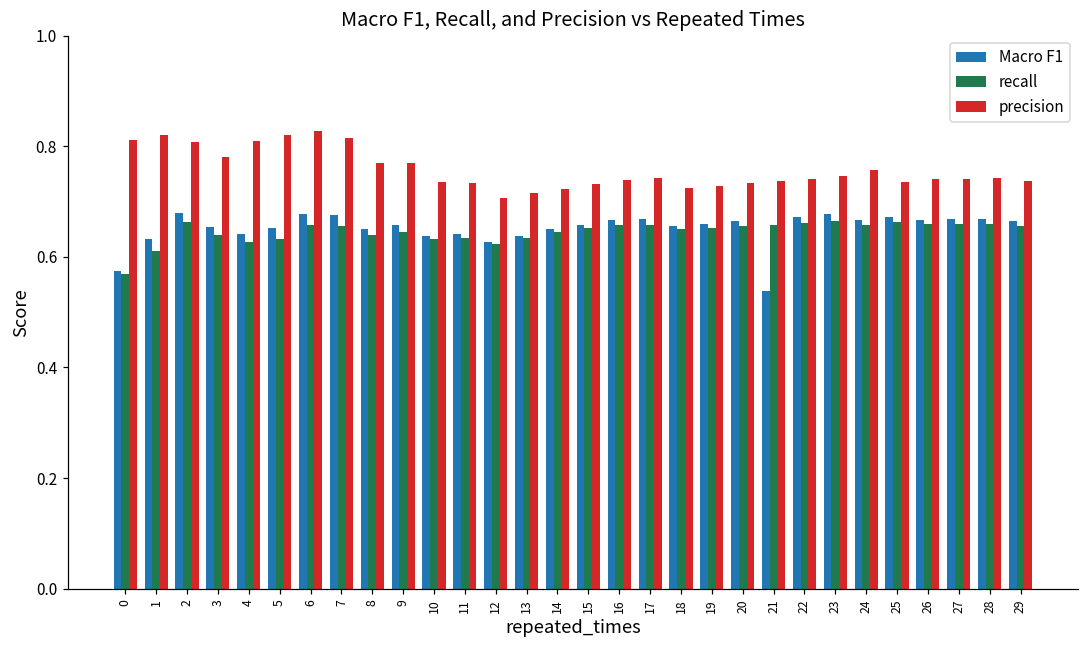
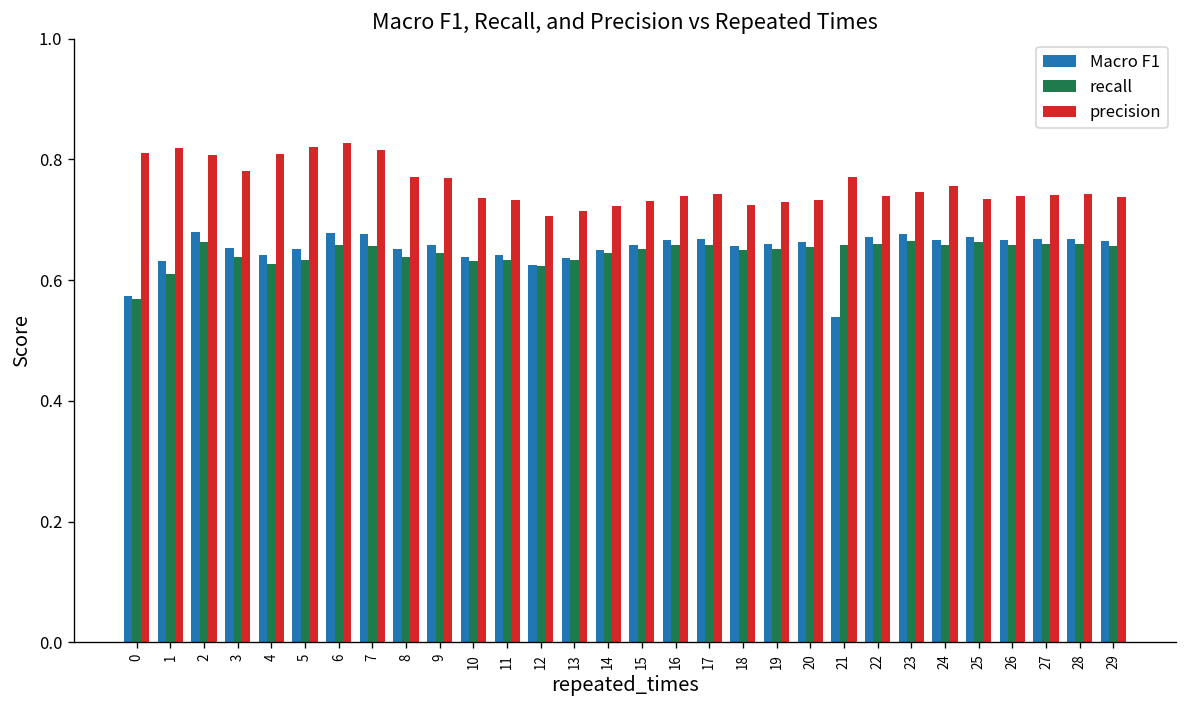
  {
    "Macro F1": {
      "0": 0.57,
      "1": 0.63,
      "2": 0.68,
      "3": 0.65,
      "4": 0.64,
      "5": 0.65,
      "6": 0.68,
      "7": 0.68,
      "8": 0.65,
      "9": 0.66,
      "10": 0.64,
      "11": 0.64,
      "12": 0.63,
      "13": 0.64,
      "14": 0.65,
      "15": 0.66,
      "16": 0.67,
      "17": 0.67,
      "18": 0.66,
      "19": 0.66,
      "20": 0.66,
      "21": 0.54,
      "22": 0.67,
      "23": 0.68,
      "24": 0.67,
      "25": 0.67,
      "26": 0.67,
      "27": 0.67,
      "28": 0.67,
      "29": 0.67
    },
    "recall": {
      "0": 0.57,
      "1": 0.61,
      "2": 0.66,
      "3": 0.64,
      "4": 0.63,
      "5": 0.63,
      "6": 0.66,
      "7": 0.66,
      "8": 0.64,
      "9": 0.64,
      "10": 0.63,
      "11": 0.63,
      "12": 0.62,
      "13": 0.63,
      "14": 0.64,
      "15": 0.65,
      "16": 0.66,
      "17": 0.66,
      "18": 0.65,
      "19": 0.65,
      "20": 0.66,
      "21": 0.66,
      "22": 0.66,
      "23": 0.67,
      "24": 0.66,
      "25": 0.66,
      "26": 0.66,
      "27": 0.66,
      "28": 0.66,
      "29": 0.66
    },
    "precision": {
      "0": 0.81,
      "1": 0.82,
      "2": 0.81,
      "3": 0.78,
      "4": 0.81,
      "5": 0.82,
      "6": 0.83,
      "7": 0.82,
      "8": 0.77,
      "9": 0.77,
      "10": 0.74,
      "11": 0.73,
      "12": 0.71,
      "13": 0.71,
      "14": 0.72,
      "15": 0.73,
      "16": 0.74,
      "17": 0.74,
      "18": 0.72,
      "19": 0.73,
      "20": 0.73,
-     "21": 0.74,
+     "21": 0.77,
      "22": 0.74,
      "23": 0.75,
      "24": 0.76,
      "25": 0.74,
      "26": 0.74,
      "27": 0.74,
      "28": 0.74,
      "29": 0.74
    }
  }
